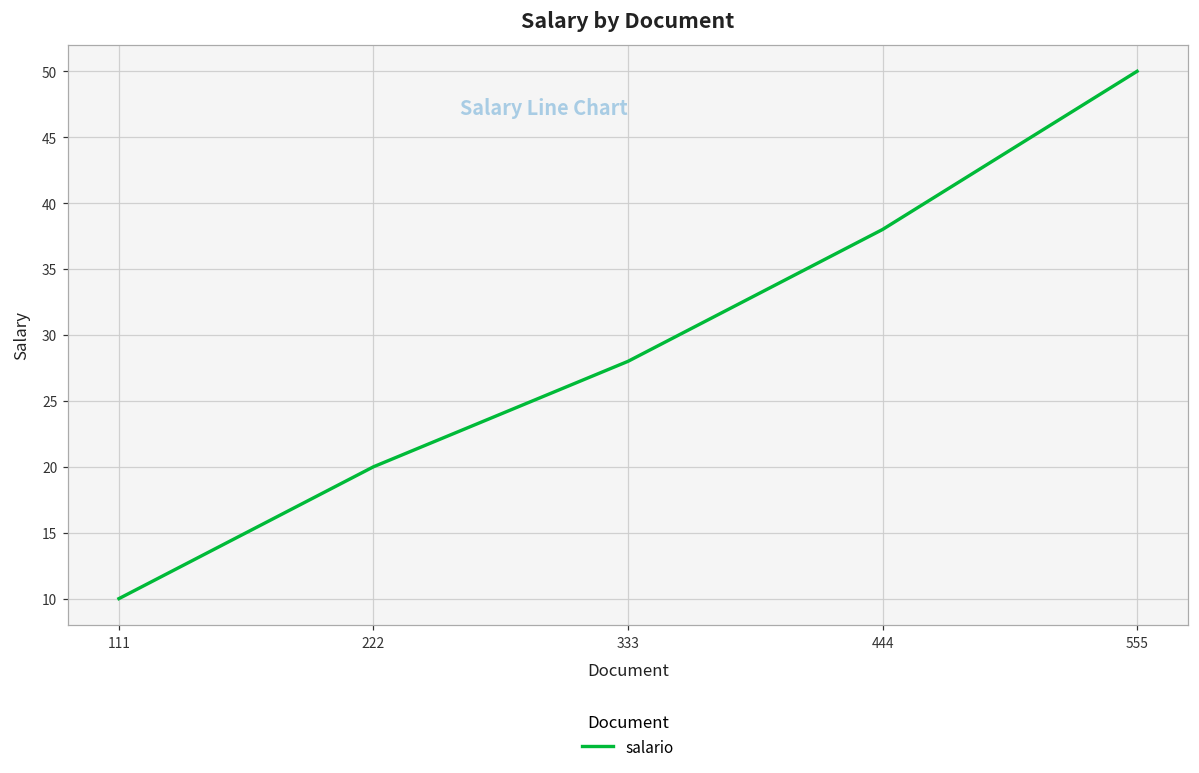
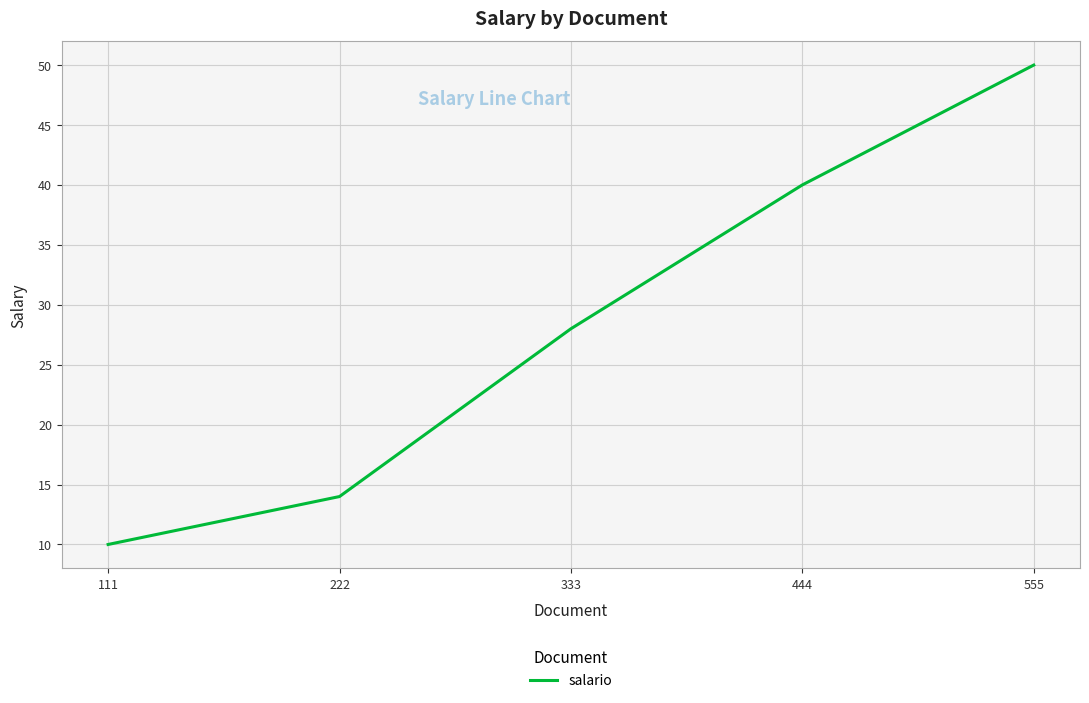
  {
    "111": 10,
-   "222": 20,
+   "222": 14,
    "333": 28,
-   "444": 38,
+   "444": 40,
    "555": 50
  }
